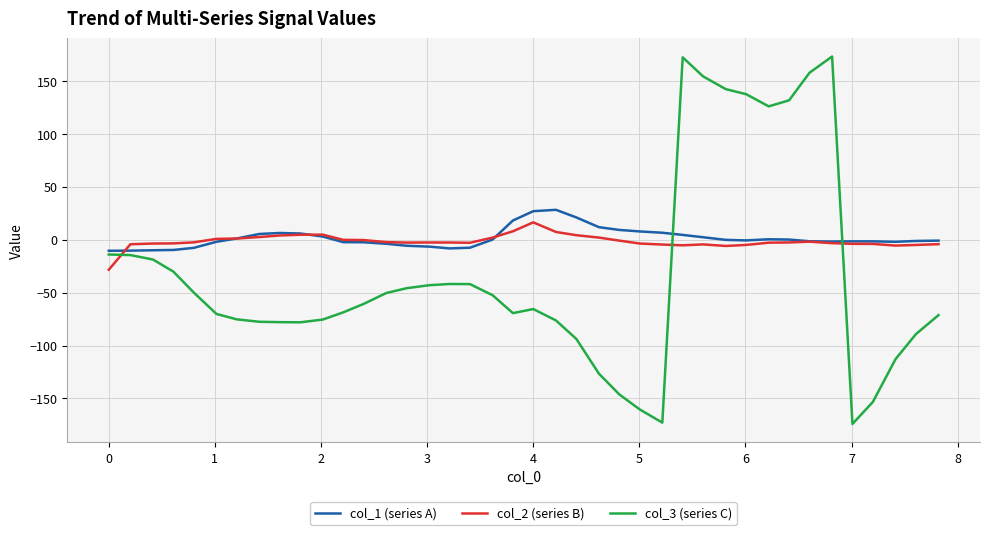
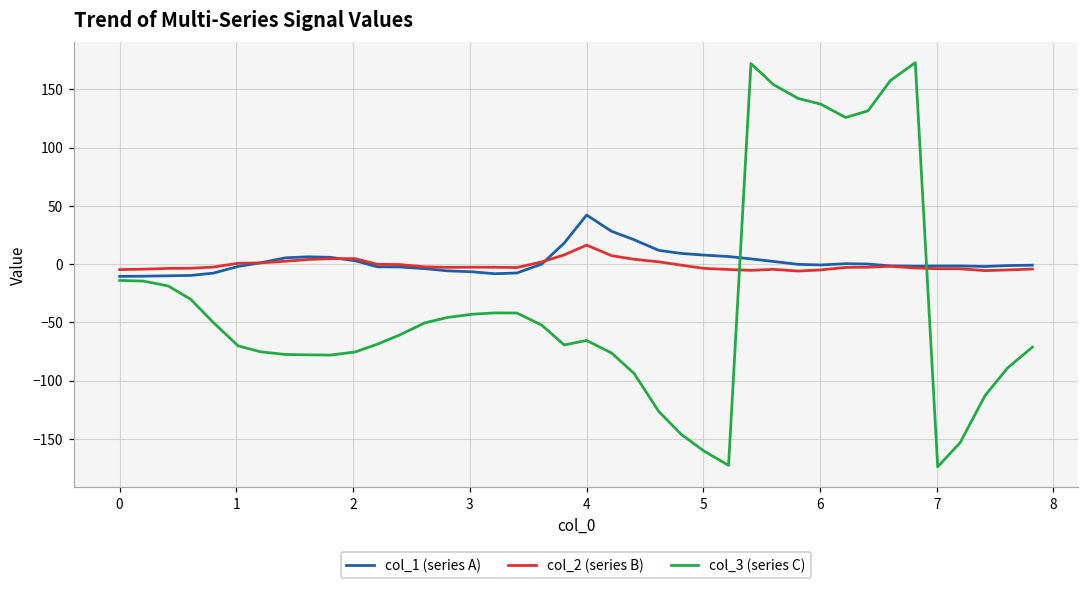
  {
    "col_1 (series A)": {
      "0": -11,
-     "4": 27
+     "4": 42
    },
    "col_2 (series B)": {
-     "0": -28,
+     "0": -5,
      "4": 16
    },
    "col_3 (series C)": {
      "0": -14,
      "4": -66
    }
  }
